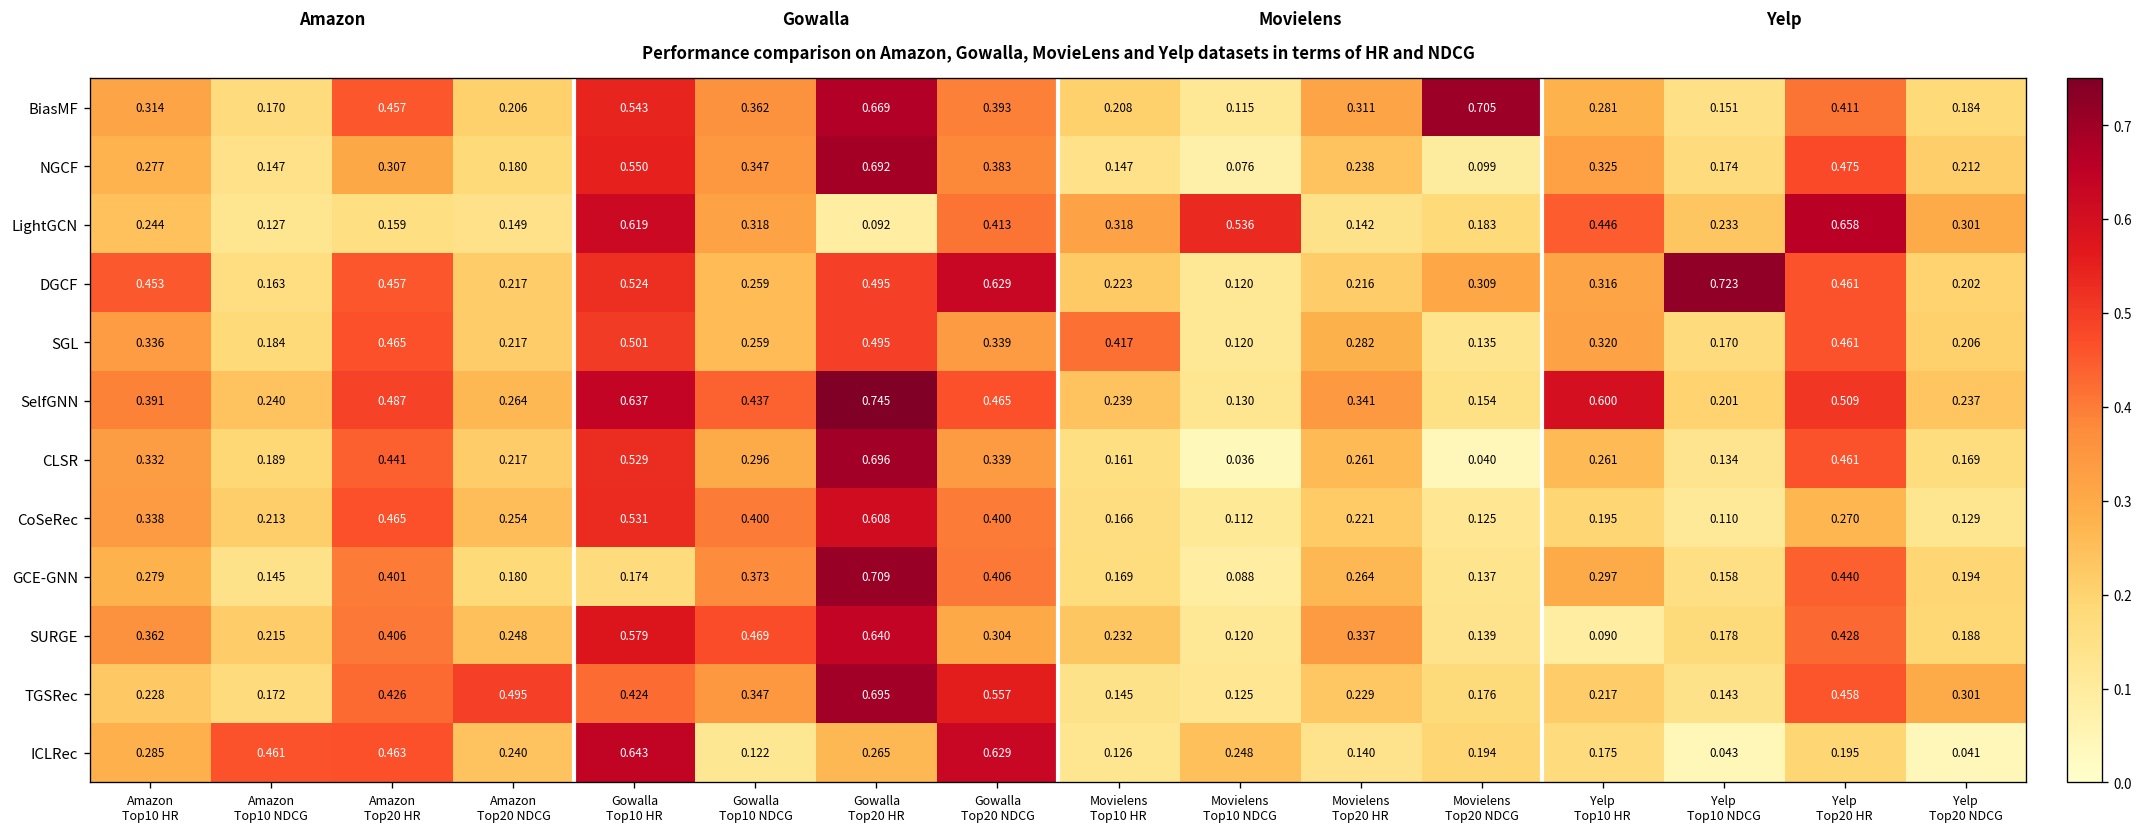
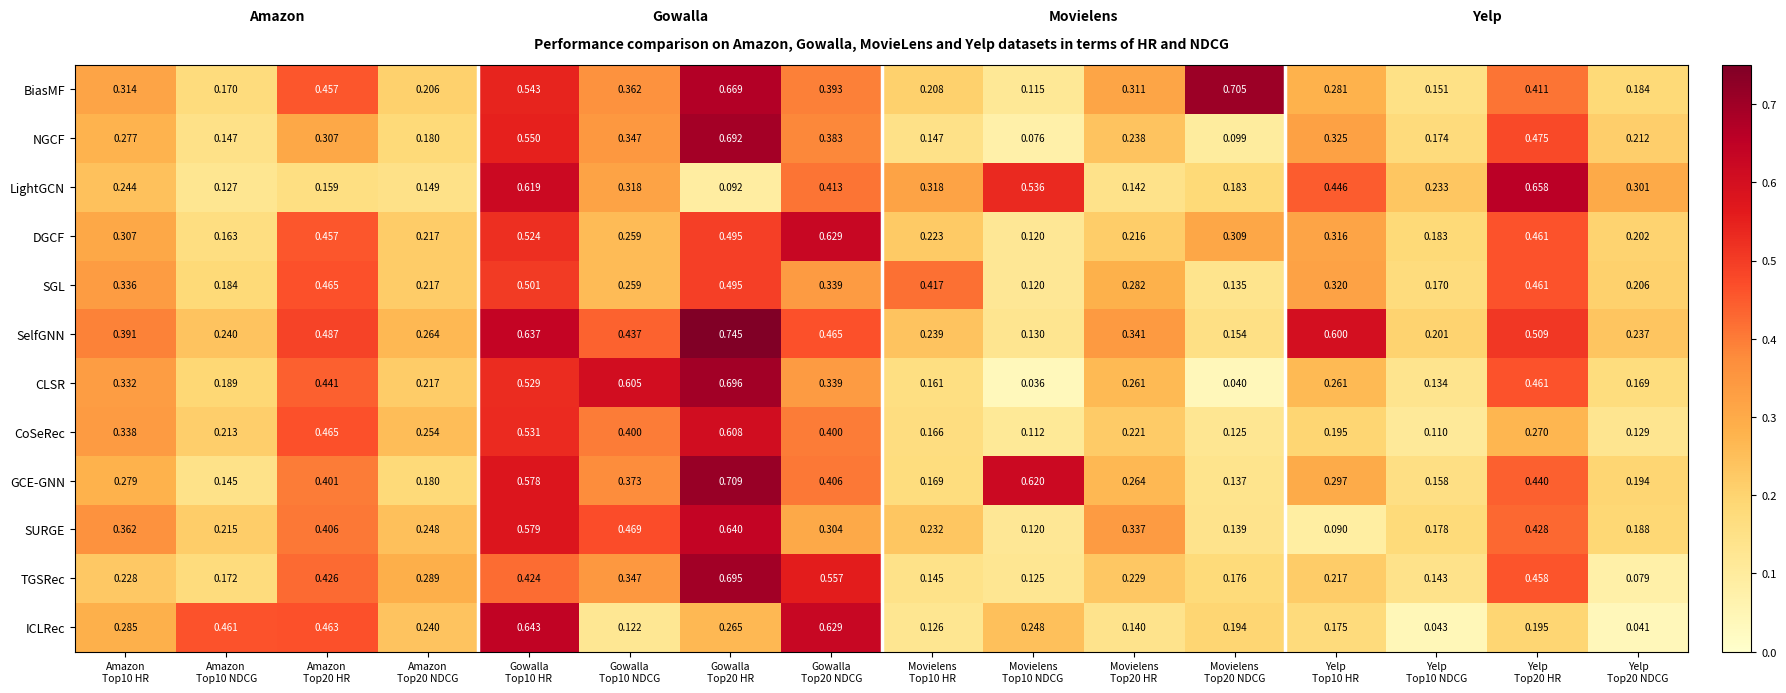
  {
    "BiasМF": {
      "Amazon Top10 HR": 0.314,
      "Amazon Top10 NDCG": 0.170,
      "Amazon Top20 HR": 0.457,
      "Amazon Top20 NDCG": 0.206,
      "Gowalla Top10 HR": 0.543,
      "Gowalla Top10 NDCG": 0.362,
      "Gowalla Top20 HR": 0.669,
      "Gowalla Top20 NDCG": 0.393,
      "Movielens Top10 HR": 0.208,
      "Movielens Top10 NDCG": 0.115,
      "Movielens Top20 HR": 0.311,
      "Movielens Top20 NDCG": 0.705,
      "Yelp Top10 HR": 0.281,
      "Yelp Top10 NDCG": 0.151,
      "Yelp Top20 HR": 0.411,
      "Yelp Top20 NDCG": 0.184
    },
    "NGCF": {
      "Amazon Top10 HR": 0.277,
      "Amazon Top10 NDCG": 0.147,
      "Amazon Top20 HR": 0.307,
      "Amazon Top20 NDCG": 0.180,
      "Gowalla Top10 HR": 0.550,
      "Gowalla Top10 NDCG": 0.347,
      "Gowalla Top20 HR": 0.692,
      "Gowalla Top20 NDCG": 0.383,
      "Movielens Top10 HR": 0.147,
      "Movielens Top10 NDCG": 0.076,
      "Movielens Top20 HR": 0.238,
      "Movielens Top20 NDCG": 0.099,
      "Yelp Top10 HR": 0.325,
      "Yelp Top10 NDCG": 0.174,
      "Yelp Top20 HR": 0.475,
      "Yelp Top20 NDCG": 0.212
    },
    "LightGCN": {
      "Amazon Top10 HR": 0.244,
      "Amazon Top10 NDCG": 0.127,
      "Amazon Top20 HR": 0.159,
      "Amazon Top20 NDCG": 0.149,
      "Gowalla Top10 HR": 0.619,
      "Gowalla Top10 NDCG": 0.318,
      "Gowalla Top20 HR": 0.092,
      "Gowalla Top20 NDCG": 0.413,
      "Movielens Top10 HR": 0.318,
      "Movielens Top10 NDCG": 0.536,
      "Movielens Top20 HR": 0.142,
      "Movielens Top20 NDCG": 0.183,
      "Yelp Top10 HR": 0.446,
      "Yelp Top10 NDCG": 0.233,
      "Yelp Top20 HR": 0.658,
      "Yelp Top20 NDCG": 0.301
    },
    "DGCF": {
-     "Amazon Top10 HR": 0.453,
+     "Amazon Top10 HR": 0.307,
      "Amazon Top10 NDCG": 0.163,
      "Amazon Top20 HR": 0.457,
      "Amazon Top20 NDCG": 0.217,
      "Gowalla Top10 HR": 0.524,
      "Gowalla Top10 NDCG": 0.259,
      "Gowalla Top20 HR": 0.495,
      "Gowalla Top20 NDCG": 0.629,
      "Movielens Top10 HR": 0.223,
      "Movielens Top10 NDCG": 0.120,
      "Movielens Top20 HR": 0.216,
      "Movielens Top20 NDCG": 0.309,
      "Yelp Top10 HR": 0.316,
-     "Yelp Top10 NDCG": 0.723,
+     "Yelp Top10 NDCG": 0.183,
      "Yelp Top20 HR": 0.461,
      "Yelp Top20 NDCG": 0.202
    },
    "SGL": {
      "Amazon Top10 HR": 0.336,
      "Amazon Top10 NDCG": 0.184,
      "Amazon Top20 HR": 0.465,
      "Amazon Top20 NDCG": 0.217,
      "Gowalla Top10 HR": 0.501,
      "Gowalla Top10 NDCG": 0.259,
      "Gowalla Top20 HR": 0.495,
      "Gowalla Top20 NDCG": 0.339,
      "Movielens Top10 HR": 0.417,
      "Movielens Top10 NDCG": 0.120,
      "Movielens Top20 HR": 0.282,
      "Movielens Top20 NDCG": 0.135,
      "Yelp Top10 HR": 0.320,
      "Yelp Top10 NDCG": 0.170,
      "Yelp Top20 HR": 0.461,
      "Yelp Top20 NDCG": 0.206
    },
    "SelfGNN": {
      "Amazon Top10 HR": 0.391,
      "Amazon Top10 NDCG": 0.240,
      "Amazon Top20 HR": 0.487,
      "Amazon Top20 NDCG": 0.264,
      "Gowalla Top10 HR": 0.637,
      "Gowalla Top10 NDCG": 0.437,
      "Gowalla Top20 HR": 0.745,
      "Gowalla Top20 NDCG": 0.465,
      "Movielens Top10 HR": 0.239,
      "Movielens Top10 NDCG": 0.130,
      "Movielens Top20 HR": 0.341,
      "Movielens Top20 NDCG": 0.154,
      "Yelp Top10 HR": 0.600,
      "Yelp Top10 NDCG": 0.201,
      "Yelp Top20 HR": 0.509,
      "Yelp Top20 NDCG": 0.237
    },
    "CLSR": {
      "Amazon Top10 HR": 0.332,
      "Amazon Top10 NDCG": 0.189,
      "Amazon Top20 HR": 0.441,
      "Amazon Top20 NDCG": 0.217,
      "Gowalla Top10 HR": 0.529,
-     "Gowalla Top10 NDCG": 0.296,
+     "Gowalla Top10 NDCG": 0.605,
      "Gowalla Top20 HR": 0.696,
      "Gowalla Top20 NDCG": 0.339,
      "Movielens Top10 HR": 0.161,
      "Movielens Top10 NDCG": 0.036,
      "Movielens Top20 HR": 0.261,
      "Movielens Top20 NDCG": 0.040,
      "Yelp Top10 HR": 0.261,
      "Yelp Top10 NDCG": 0.134,
      "Yelp Top20 HR": 0.461,
      "Yelp Top20 NDCG": 0.169
    },
    "CoSeRec": {
      "Amazon Top10 HR": 0.338,
      "Amazon Top10 NDCG": 0.213,
      "Amazon Top20 HR": 0.465,
      "Amazon Top20 NDCG": 0.254,
      "Gowalla Top10 HR": 0.531,
      "Gowalla Top10 NDCG": 0.400,
      "Gowalla Top20 HR": 0.608,
      "Gowalla Top20 NDCG": 0.400,
      "Movielens Top10 HR": 0.166,
      "Movielens Top10 NDCG": 0.112,
      "Movielens Top20 HR": 0.221,
      "Movielens Top20 NDCG": 0.125,
      "Yelp Top10 HR": 0.195,
      "Yelp Top10 NDCG": 0.110,
      "Yelp Top20 HR": 0.270,
      "Yelp Top20 NDCG": 0.129
    },
    "GCE-GNN": {
      "Amazon Top10 HR": 0.279,
      "Amazon Top10 NDCG": 0.145,
      "Amazon Top20 HR": 0.401,
      "Amazon Top20 NDCG": 0.180,
-     "Gowalla Top10 HR": 0.174,
+     "Gowalla Top10 HR": 0.578,
      "Gowalla Top10 NDCG": 0.373,
      "Gowalla Top20 HR": 0.709,
      "Gowalla Top20 NDCG": 0.406,
      "Movielens Top10 HR": 0.169,
-     "Movielens Top10 NDCG": 0.088,
+     "Movielens Top10 NDCG": 0.620,
      "Movielens Top20 HR": 0.264,
      "Movielens Top20 NDCG": 0.137,
      "Yelp Top10 HR": 0.297,
      "Yelp Top10 NDCG": 0.158,
      "Yelp Top20 HR": 0.440,
      "Yelp Top20 NDCG": 0.194
    },
    "SURGE": {
      "Amazon Top10 HR": 0.362,
      "Amazon Top10 NDCG": 0.215,
      "Amazon Top20 HR": 0.406,
      "Amazon Top20 NDCG": 0.248,
      "Gowalla Top10 HR": 0.579,
      "Gowalla Top10 NDCG": 0.469,
      "Gowalla Top20 HR": 0.640,
      "Gowalla Top20 NDCG": 0.304,
      "Movielens Top10 HR": 0.232,
      "Movielens Top10 NDCG": 0.120,
      "Movielens Top20 HR": 0.337,
      "Movielens Top20 NDCG": 0.139,
      "Yelp Top10 HR": 0.090,
      "Yelp Top10 NDCG": 0.178,
      "Yelp Top20 HR": 0.428,
      "Yelp Top20 NDCG": 0.188
    },
    "TGSRec": {
      "Amazon Top10 HR": 0.228,
      "Amazon Top10 NDCG": 0.172,
      "Amazon Top20 HR": 0.426,
-     "Amazon Top20 NDCG": 0.495,
+     "Amazon Top20 NDCG": 0.289,
      "Gowalla Top10 HR": 0.424,
      "Gowalla Top10 NDCG": 0.347,
      "Gowalla Top20 HR": 0.695,
      "Gowalla Top20 NDCG": 0.557,
      "Movielens Top10 HR": 0.145,
      "Movielens Top10 NDCG": 0.125,
      "Movielens Top20 HR": 0.229,
      "Movielens Top20 NDCG": 0.176,
      "Yelp Top10 HR": 0.217,
      "Yelp Top10 NDCG": 0.143,
      "Yelp Top20 HR": 0.458,
-     "Yelp Top20 NDCG": 0.301
+     "Yelp Top20 NDCG": 0.079
    },
    "ICLRec": {
      "Amazon Top10 HR": 0.285,
      "Amazon Top10 NDCG": 0.461,
      "Amazon Top20 HR": 0.463,
      "Amazon Top20 NDCG": 0.240,
      "Gowalla Top10 HR": 0.643,
      "Gowalla Top10 NDCG": 0.122,
      "Gowalla Top20 HR": 0.265,
      "Gowalla Top20 NDCG": 0.629,
      "Movielens Top10 HR": 0.126,
      "Movielens Top10 NDCG": 0.248,
      "Movielens Top20 HR": 0.140,
      "Movielens Top20 NDCG": 0.194,
      "Yelp Top10 HR": 0.175,
      "Yelp Top10 NDCG": 0.043,
      "Yelp Top20 HR": 0.195,
      "Yelp Top20 NDCG": 0.041
    }
  }
